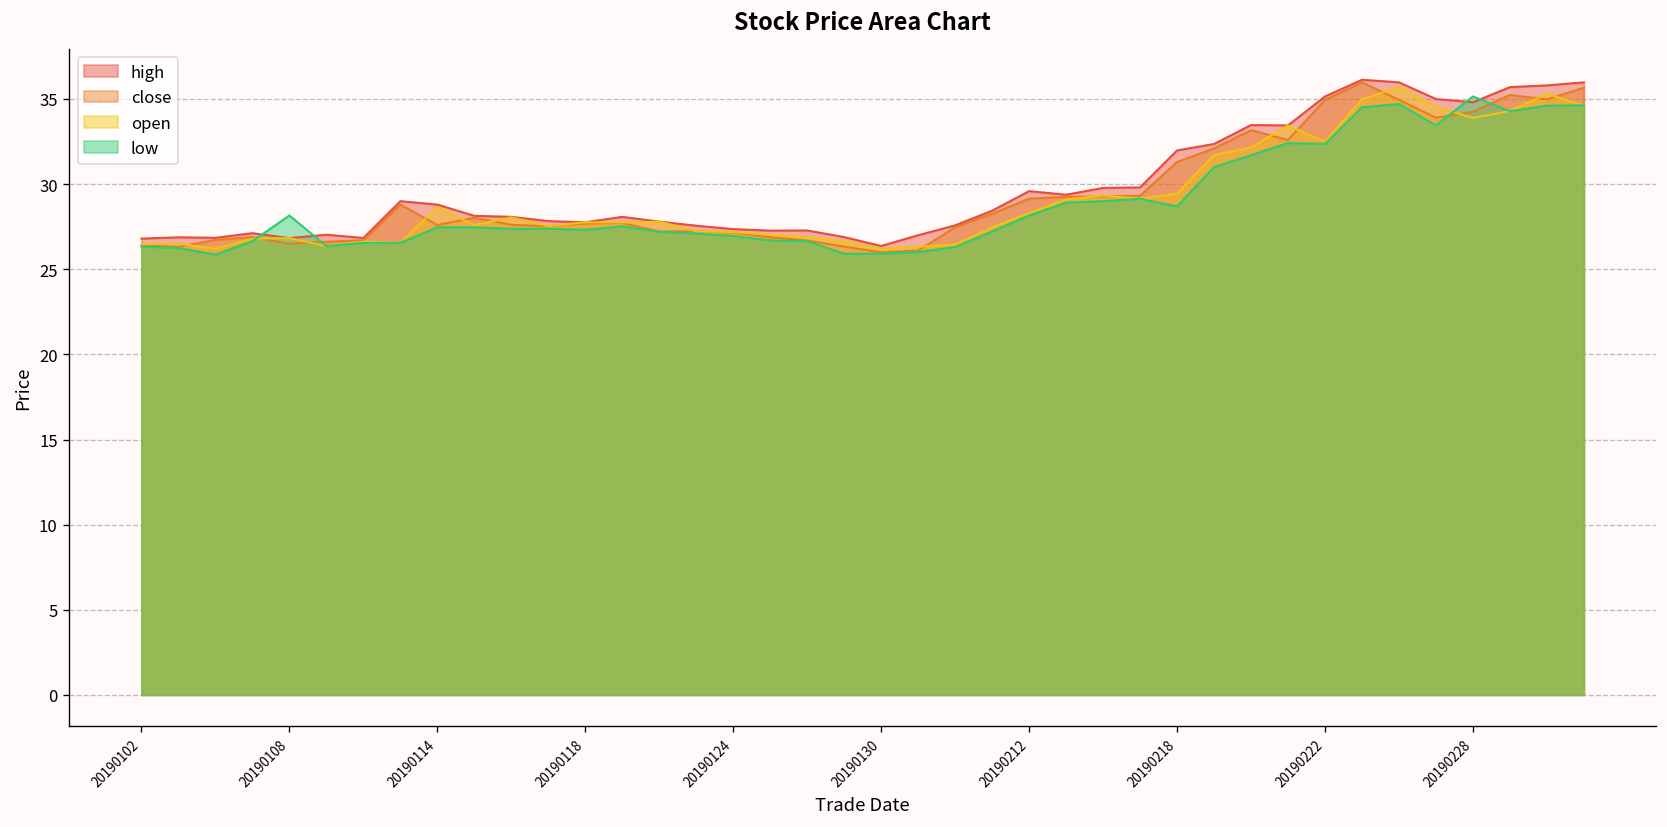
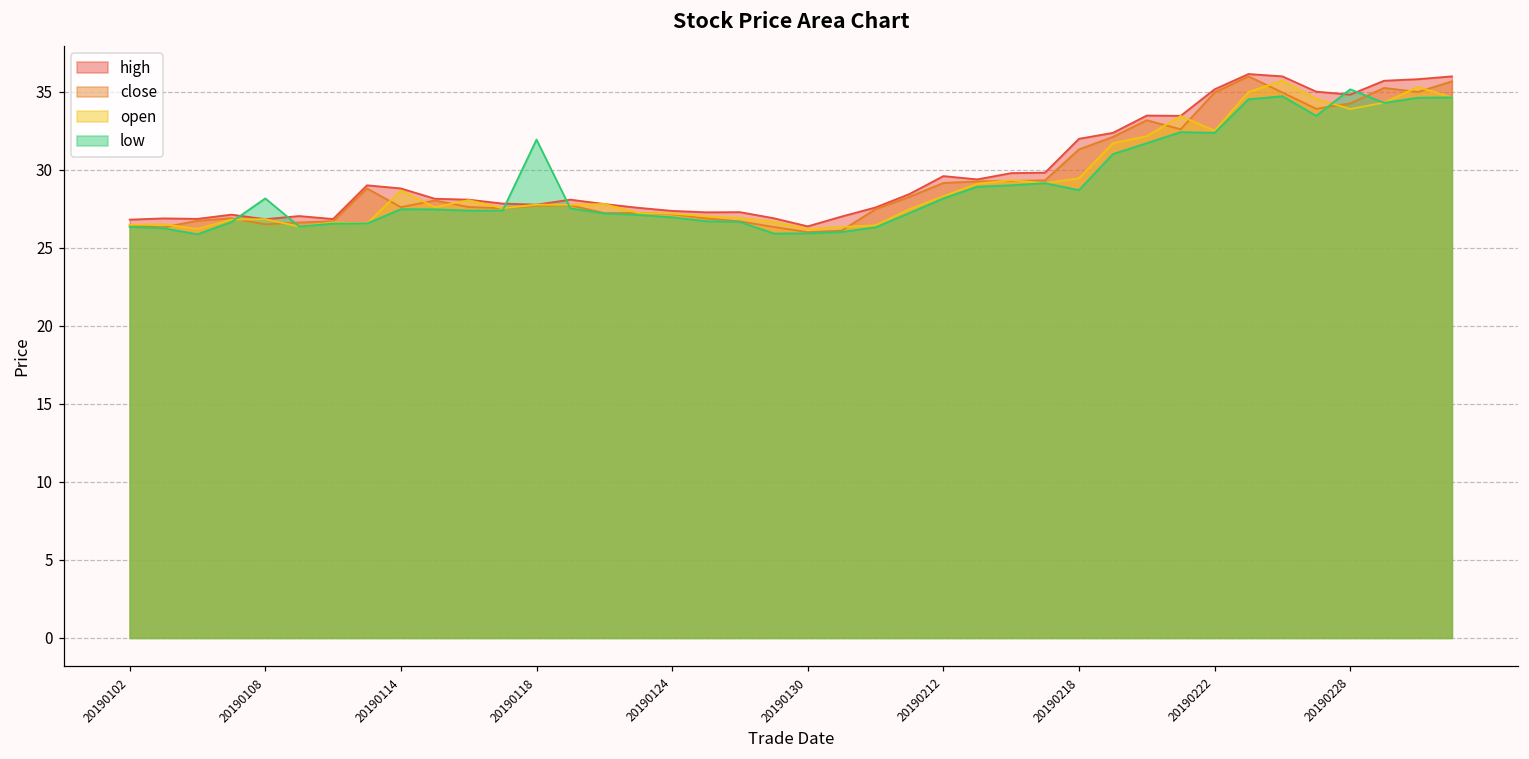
  {
    "low": {
      "20190108": 28.2,
-     "20190118": 27.3,
+     "20190118": 31.9,
      "20190124": 27.0,
      "20190218": 28.7,
      "20190228": 35.2
    }
  }
